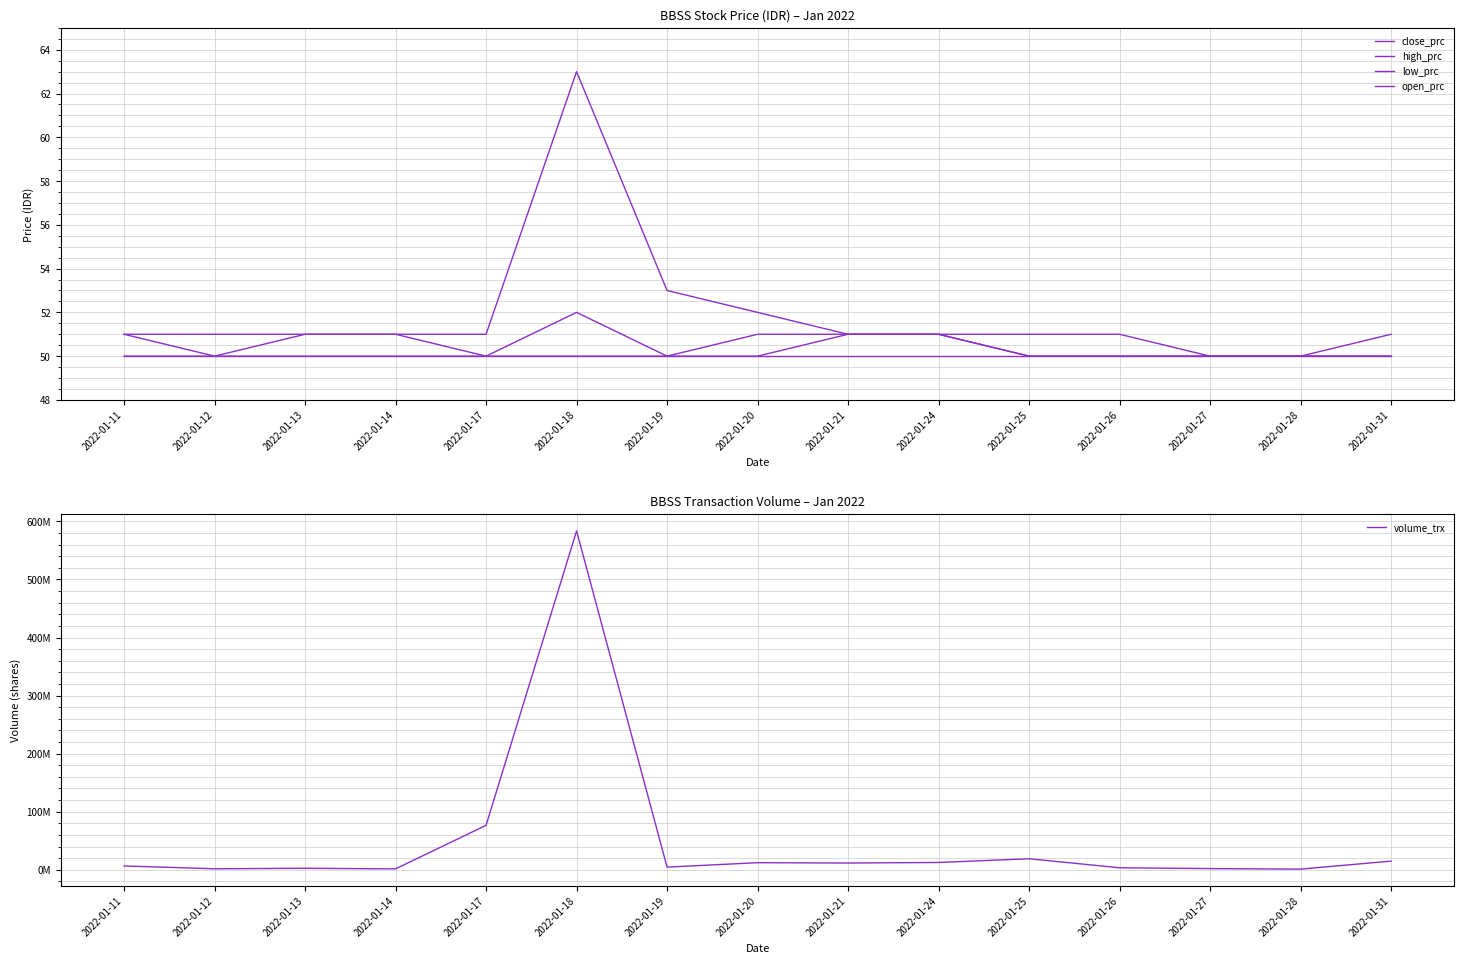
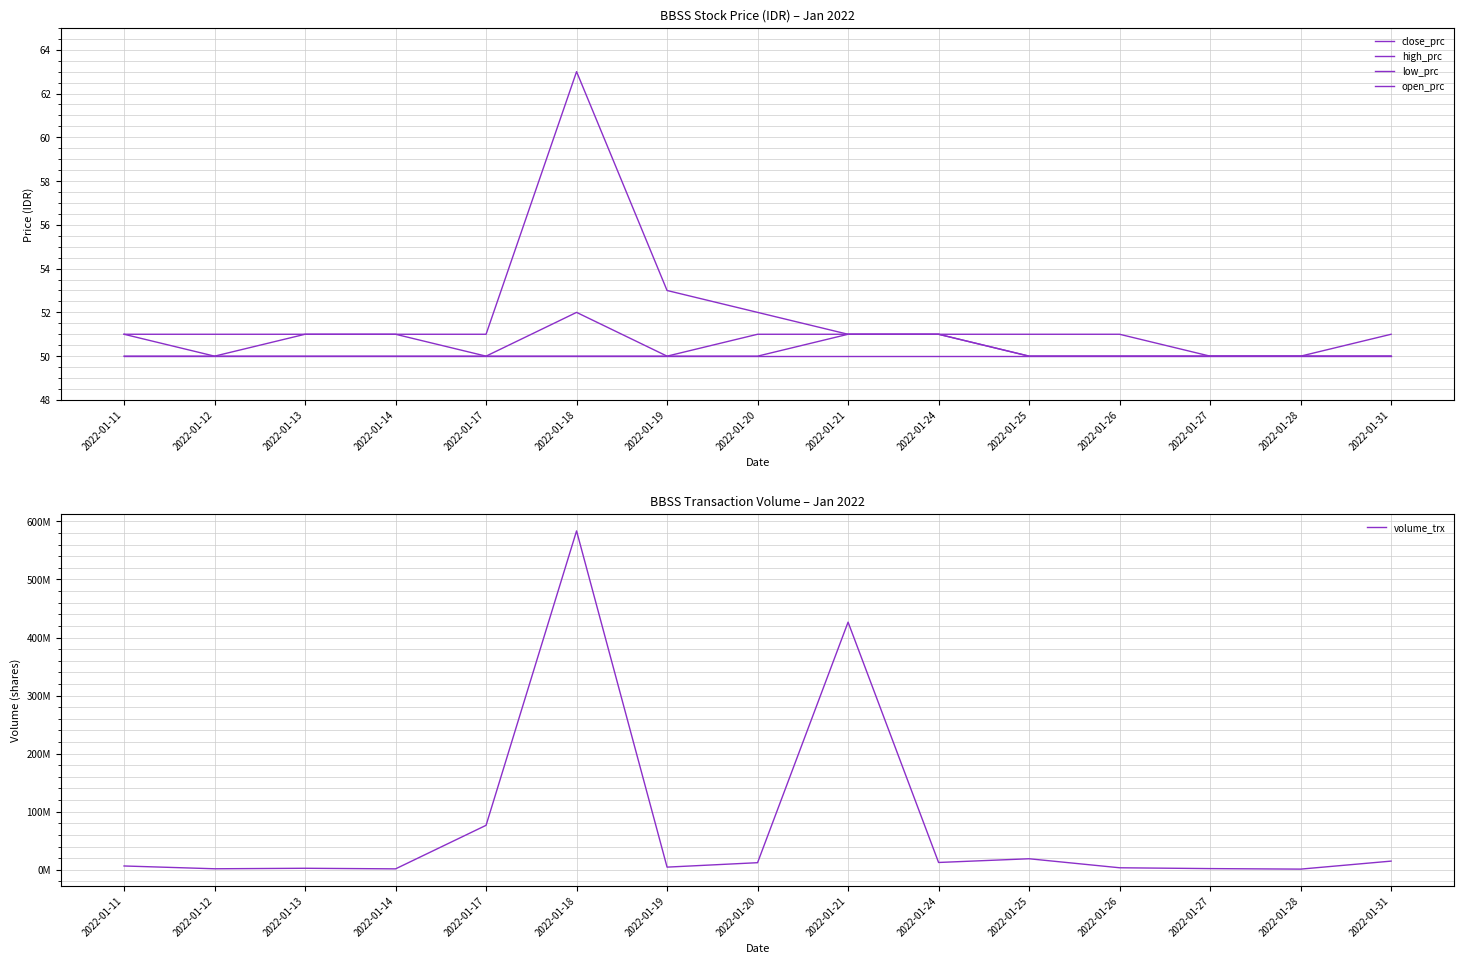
  {
    "BBSS Transaction Volume – Jan 2022": {
      "2022-01-11": 10000000,
      "2022-01-12": 0,
      "2022-01-13": 0,
      "2022-01-14": 0,
      "2022-01-17": 80000000,
      "2022-01-18": 580000000,
      "2022-01-19": 0,
      "2022-01-20": 10000000,
-     "2022-01-21": 10000000,
+     "2022-01-21": 430000000,
      "2022-01-24": 10000000,
      "2022-01-25": 20000000,
      "2022-01-26": 0,
      "2022-01-27": 0,
      "2022-01-28": 0,
      "2022-01-31": 10000000
    }
  }
